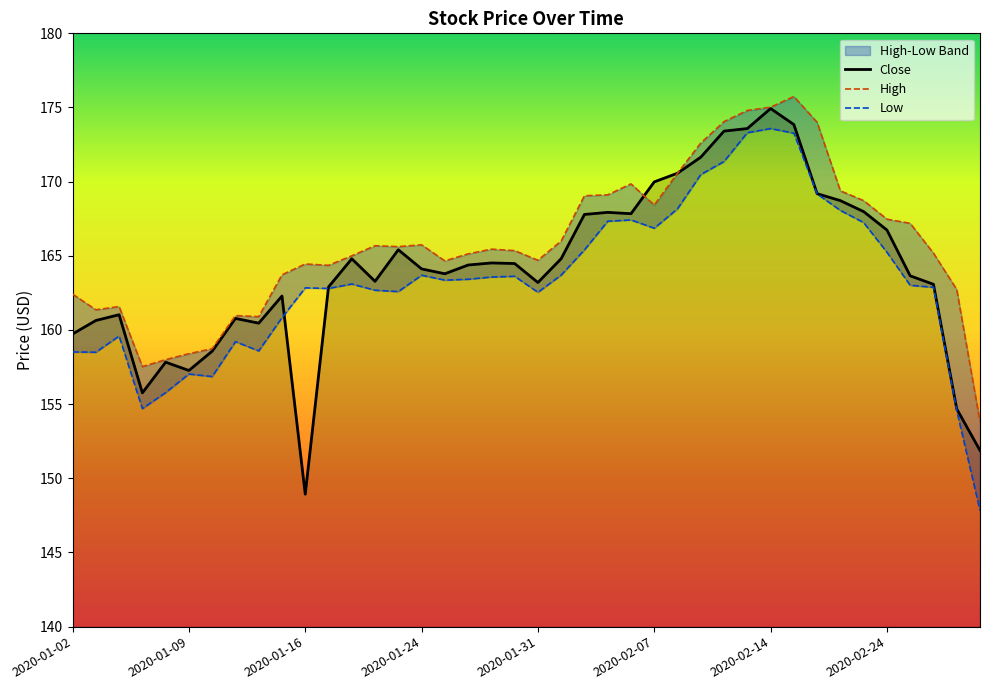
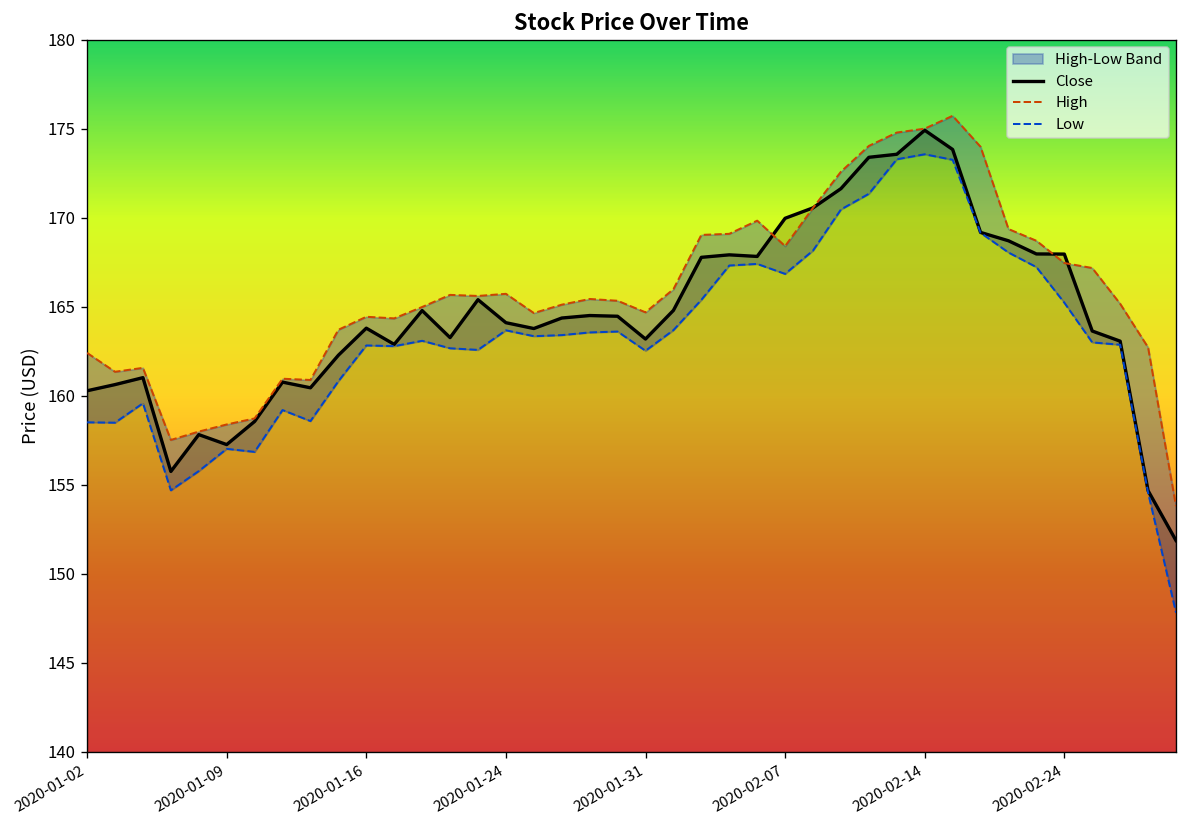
  {
    "Close": {
-     "2020-01-02": 159.7,
+     "2020-01-02": 160.3,
      "2020-01-09": 157.3,
-     "2020-01-16": 148.9,
+     "2020-01-16": 163.8,
      "2020-01-24": 164.1,
      "2020-01-31": 163.2,
      "2020-02-07": 170.0,
-     "2020-02-24": 166.7
+     "2020-02-24": 168.0
    }
  }
